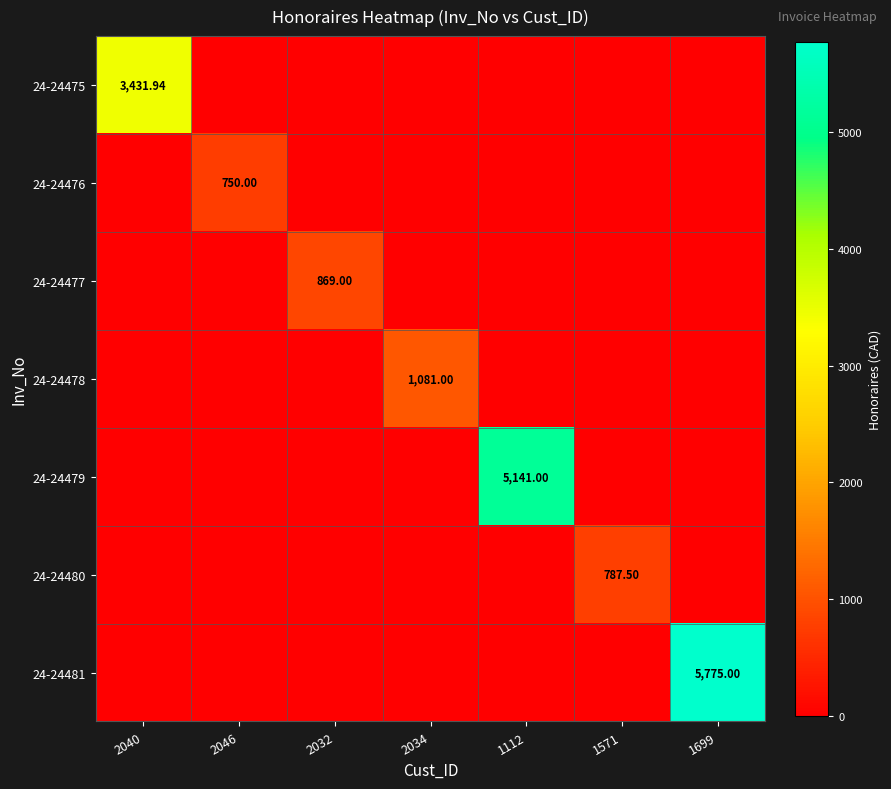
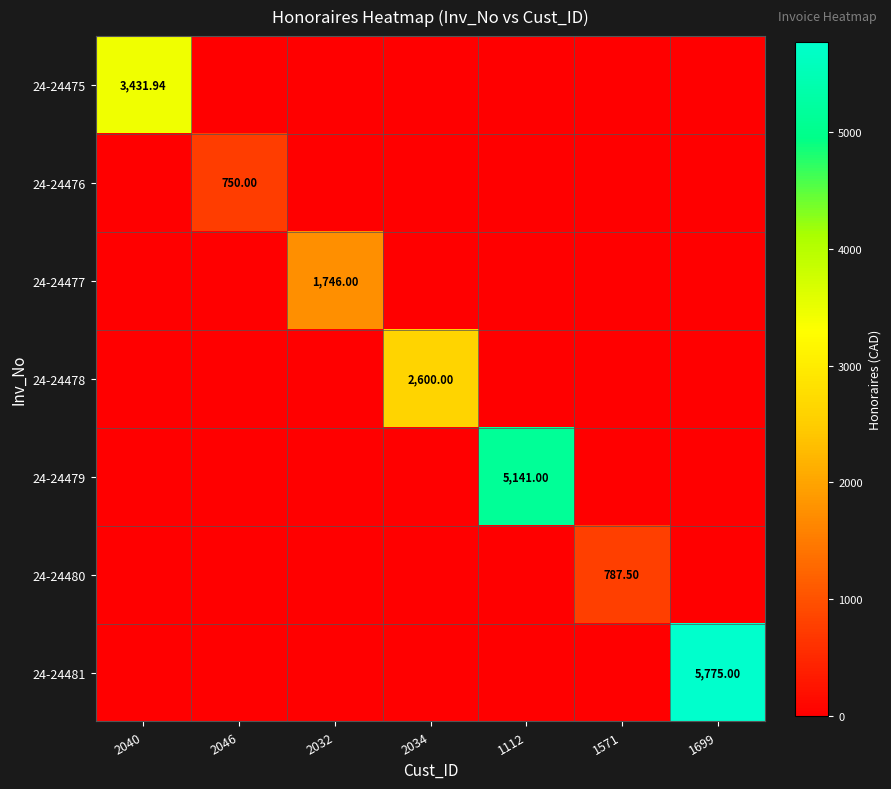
  {
    "24-24475": {
      "2040": "3,431.94"
    },
    "24-24476": {
      "2046": "750.00"
    },
    "24-24477": {
-     "2032": "869.00"
+     "2032": "1,746.00"
    },
    "24-24478": {
-     "2034": "1,081.00"
+     "2034": "2,600.00"
    },
    "24-24479": {
      "1112": "5,141.00"
    },
    "24-24480": {
      "1571": "787.50"
    },
    "24-24481": {
      "1699": "5,775.00"
    }
  }
